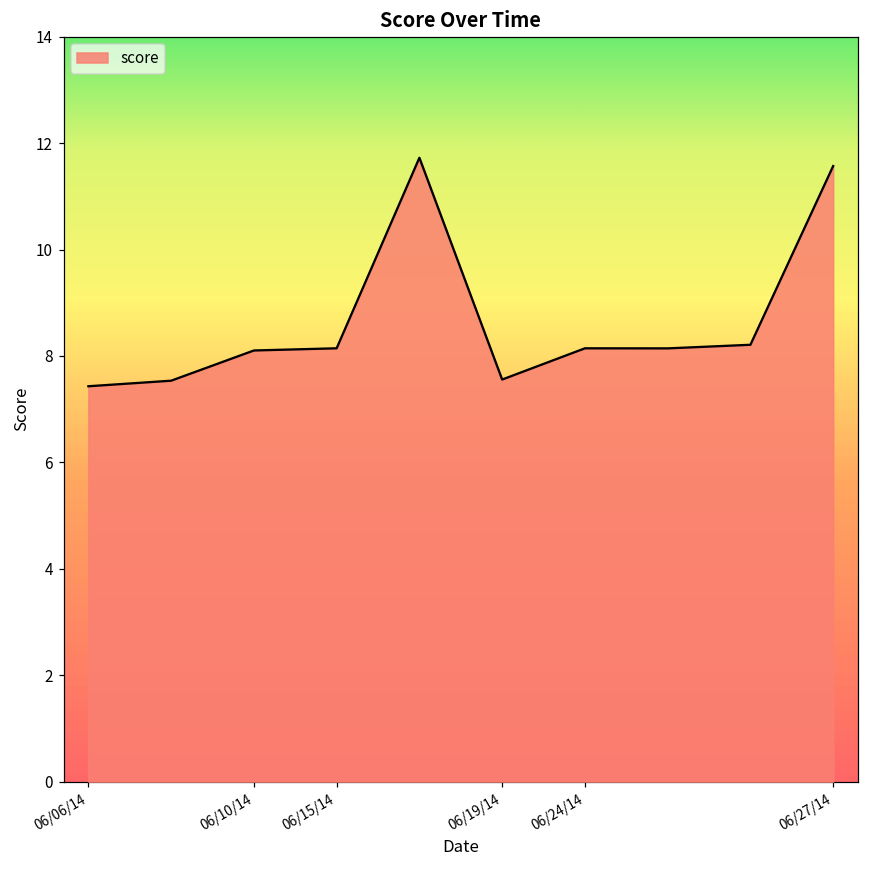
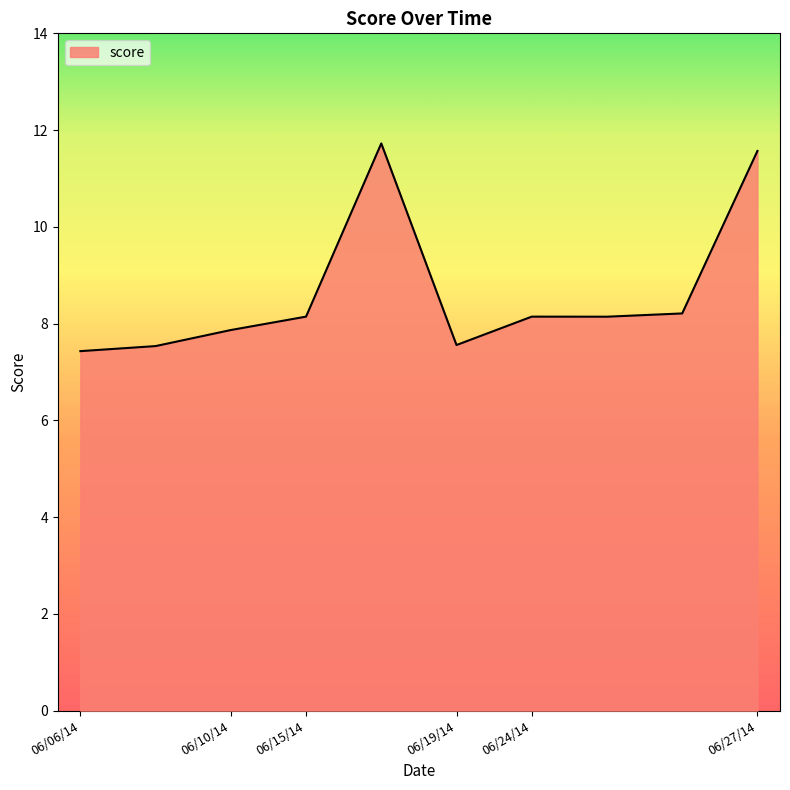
  {
-   "06/10/14": 8.1,
+   "06/10/14": 7.9,
    "06/19/14": 7.6,
    "06/27/14": 11.6
  }
